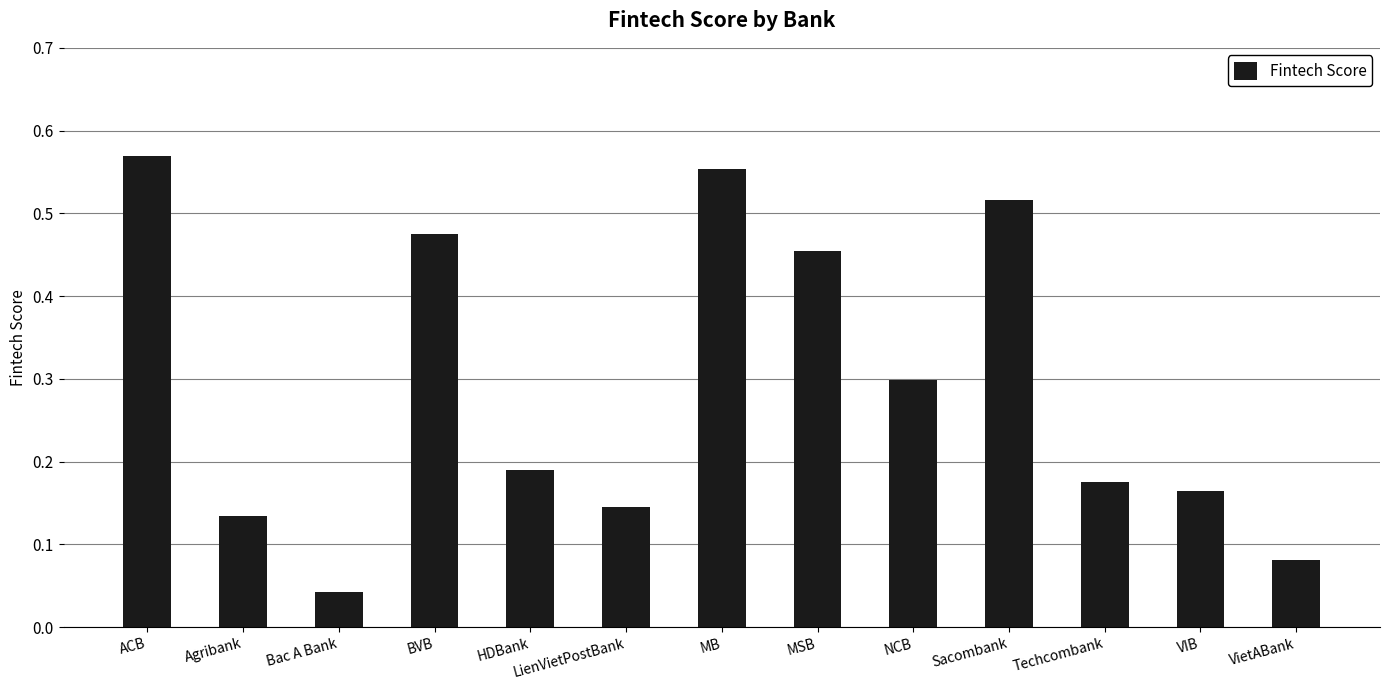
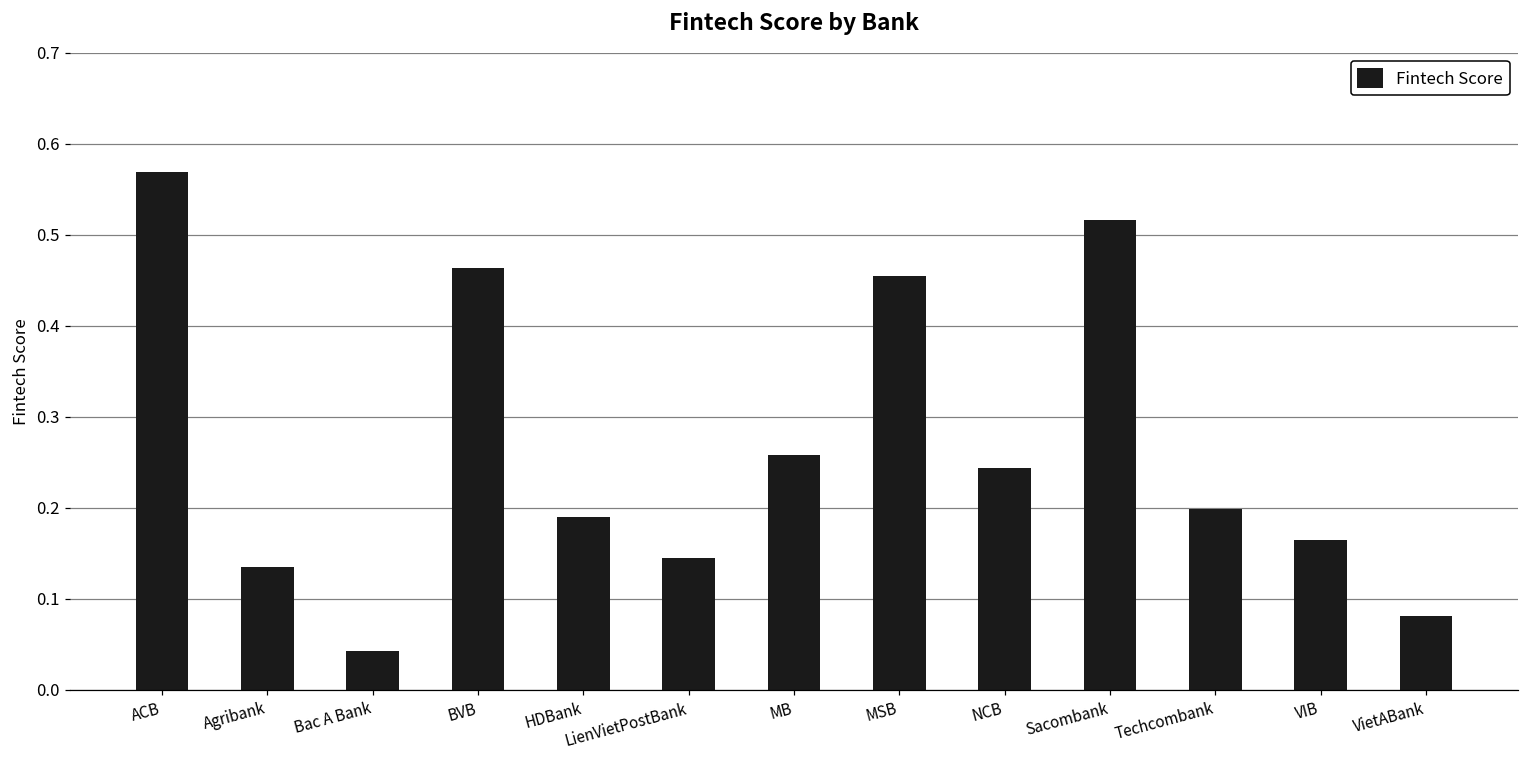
  {
    "ACB": 0.57,
    "Agribank": 0.13,
    "Bac A Bank": 0.04,
-   "BVB": 0.47,
+   "BVB": 0.46,
    "HDBank": 0.19,
    "LienVietPostBank": 0.14,
-   "MB": 0.55,
+   "MB": 0.26,
    "MSB": 0.45,
-   "NCB": 0.30,
+   "NCB": 0.24,
    "Sacombank": 0.52,
-   "Techcombank": 0.18,
+   "Techcombank": 0.20,
    "VIB": 0.16,
    "VietABank": 0.08
  }
